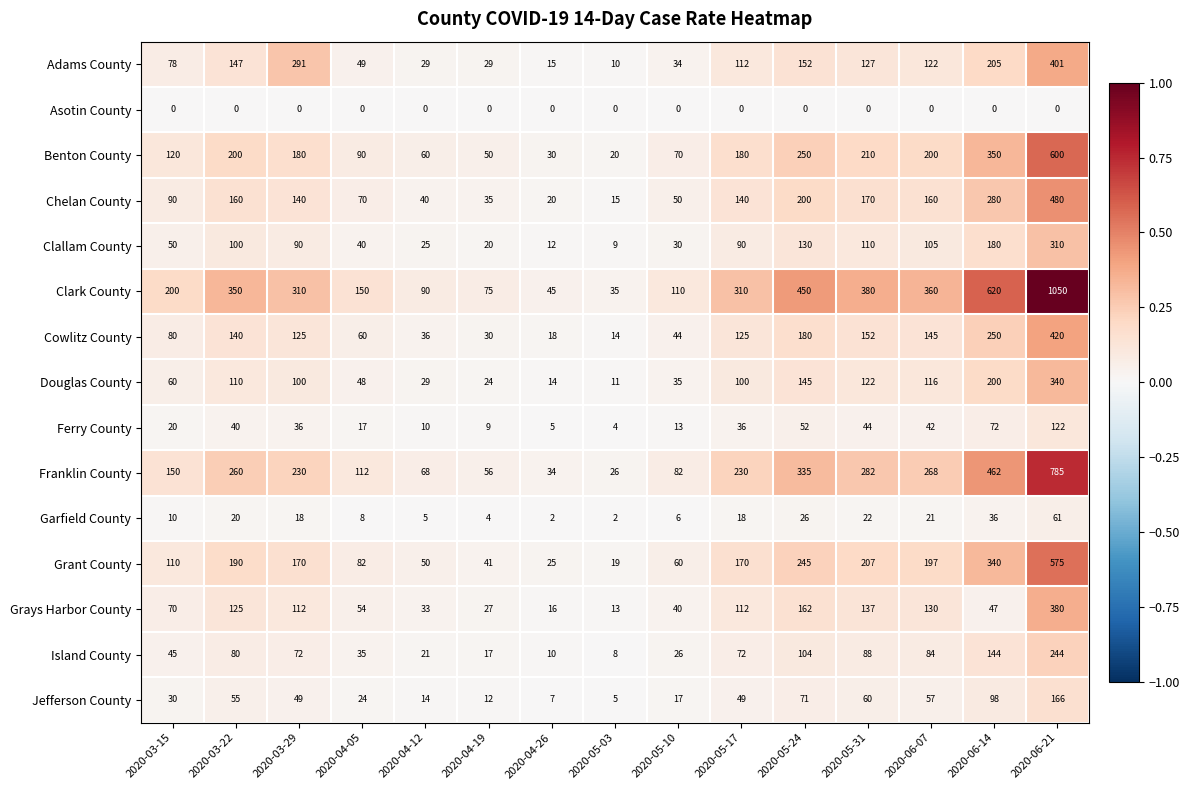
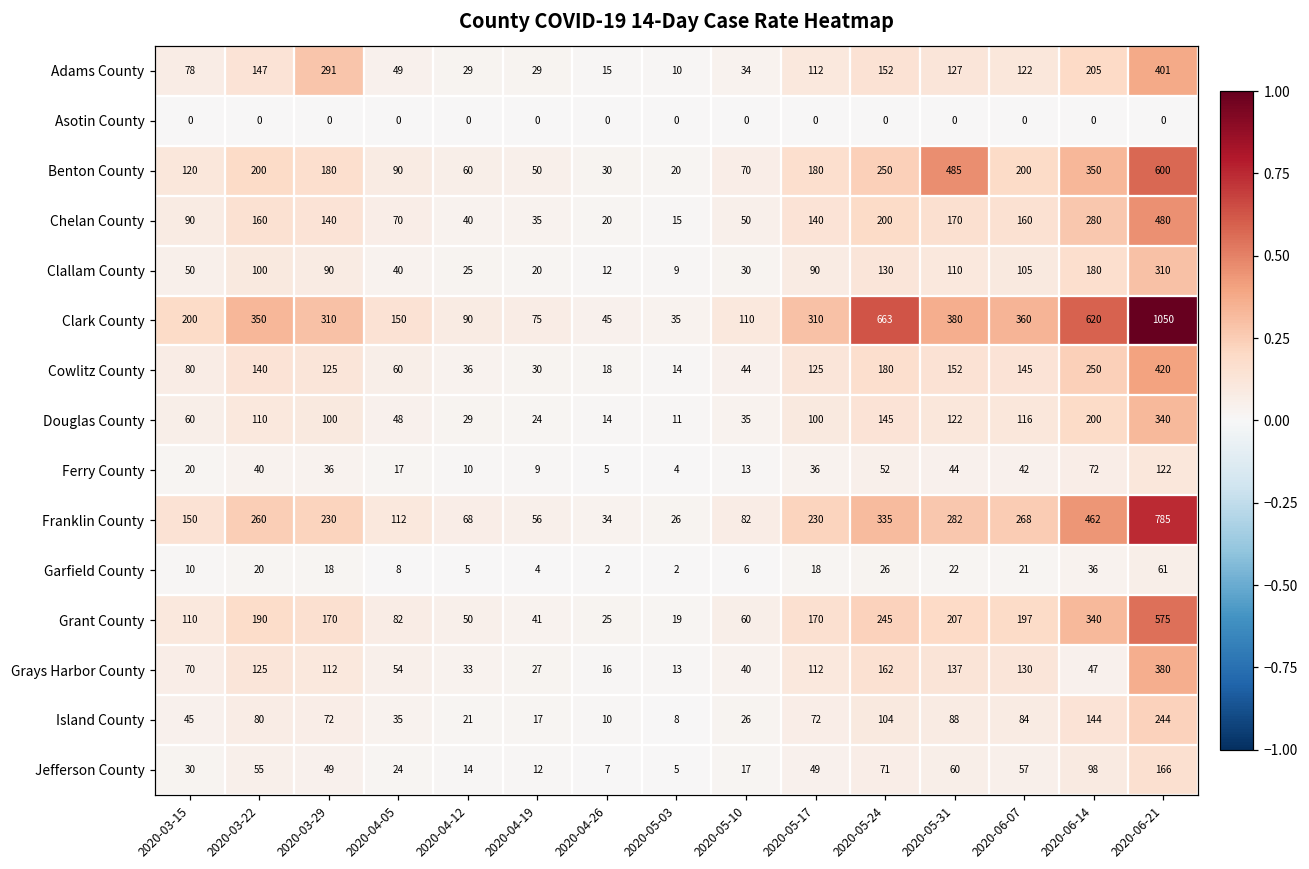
  {
    "Benton County": {
      "2020-03-15": 120,
      "2020-03-22": 200,
      "2020-03-29": 180,
      "2020-04-05": 90,
      "2020-04-12": 60,
      "2020-04-19": 50,
      "2020-04-26": 30,
      "2020-05-03": 20,
      "2020-05-10": 70,
      "2020-05-17": 180,
      "2020-05-24": 250,
-     "2020-05-31": 210,
+     "2020-05-31": 485,
      "2020-06-07": 200,
      "2020-06-14": 350,
      "2020-06-21": 600
    },
    "Clark County": {
      "2020-03-15": 200,
      "2020-03-22": 350,
      "2020-03-29": 310,
      "2020-04-05": 150,
      "2020-04-12": 90,
      "2020-04-19": 75,
      "2020-04-26": 45,
      "2020-05-03": 35,
      "2020-05-10": 110,
      "2020-05-17": 310,
-     "2020-05-24": 450,
+     "2020-05-24": 663,
      "2020-05-31": 380,
      "2020-06-07": 360,
      "2020-06-14": 620,
      "2020-06-21": 1050
    }
  }
